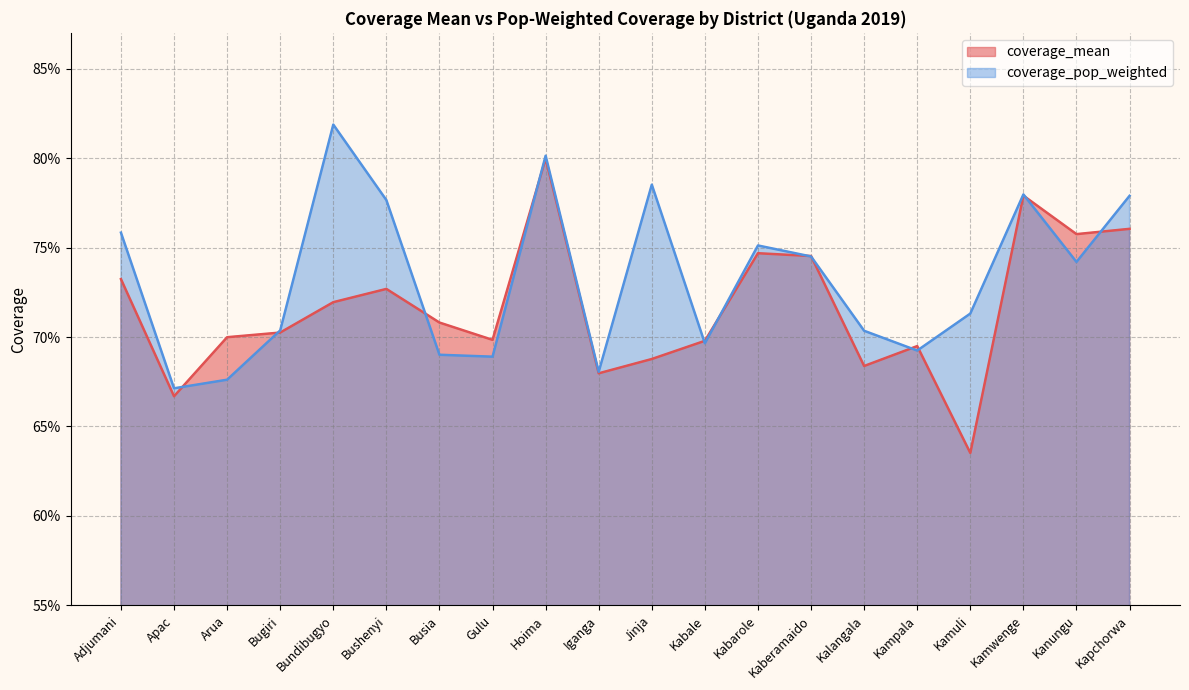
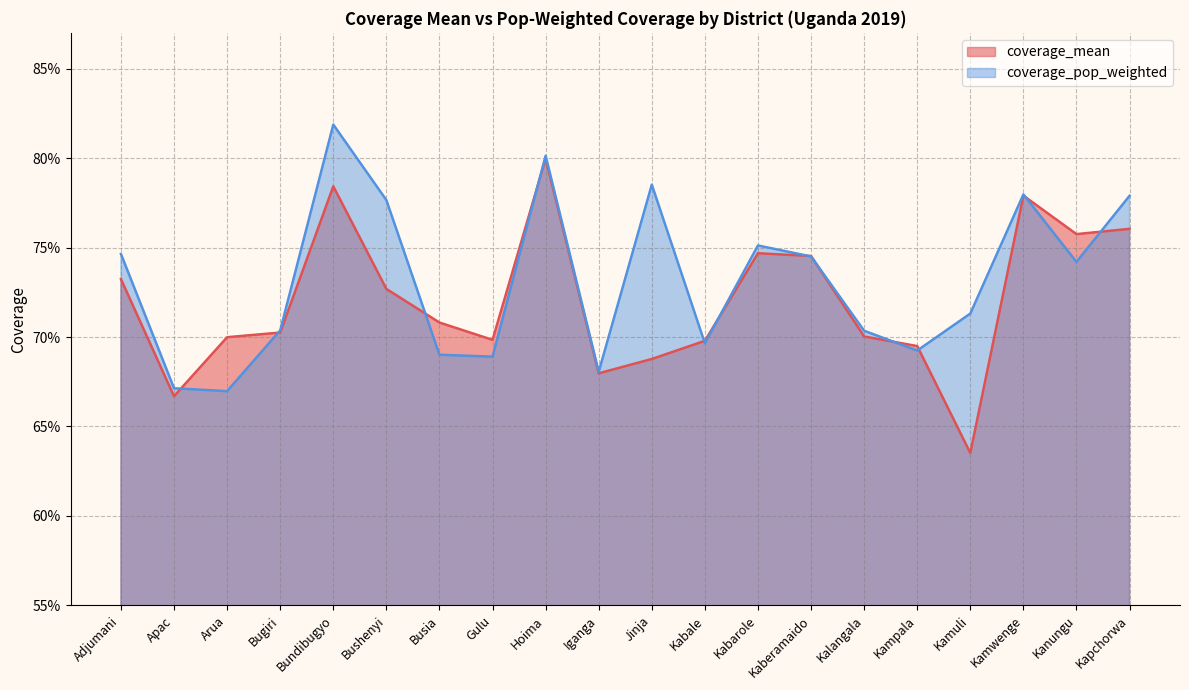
  {
    "coverage_mean": {
      "Adjumani": "73.2%",
      "Apac": "66.7%",
      "Arua": "70.0%",
-     "Bundibugyo": "71.9%",
+     "Bundibugyo": "78.4%",
      "Bushenyi": "72.7%",
      "Busia": "70.8%",
      "Gulu": "69.8%",
      "Hoima": "80.0%",
      "Jinja": "68.8%",
      "Kabarole": "74.7%",
-     "Kalangala": "68.4%",
+     "Kalangala": "70.0%",
      "Kampala": "69.5%",
      "Kamuli": "63.5%",
      "Kanungu": "75.8%",
      "Kapchorwa": "76.0%"
    },
    "coverage_pop_weighted": {
-     "Adjumani": "75.8%",
+     "Adjumani": "74.6%",
      "Apac": "67.1%",
-     "Arua": "67.6%",
+     "Arua": "67.0%",
      "Bundibugyo": "81.9%",
      "Bushenyi": "77.7%",
      "Busia": "69.0%",
      "Gulu": "68.9%",
      "Hoima": "80.1%",
      "Jinja": "78.5%",
      "Kabarole": "75.1%",
      "Kalangala": "70.3%",
      "Kampala": "69.2%",
      "Kamuli": "71.3%",
      "Kanungu": "74.2%",
      "Kapchorwa": "77.9%"
    }
  }
